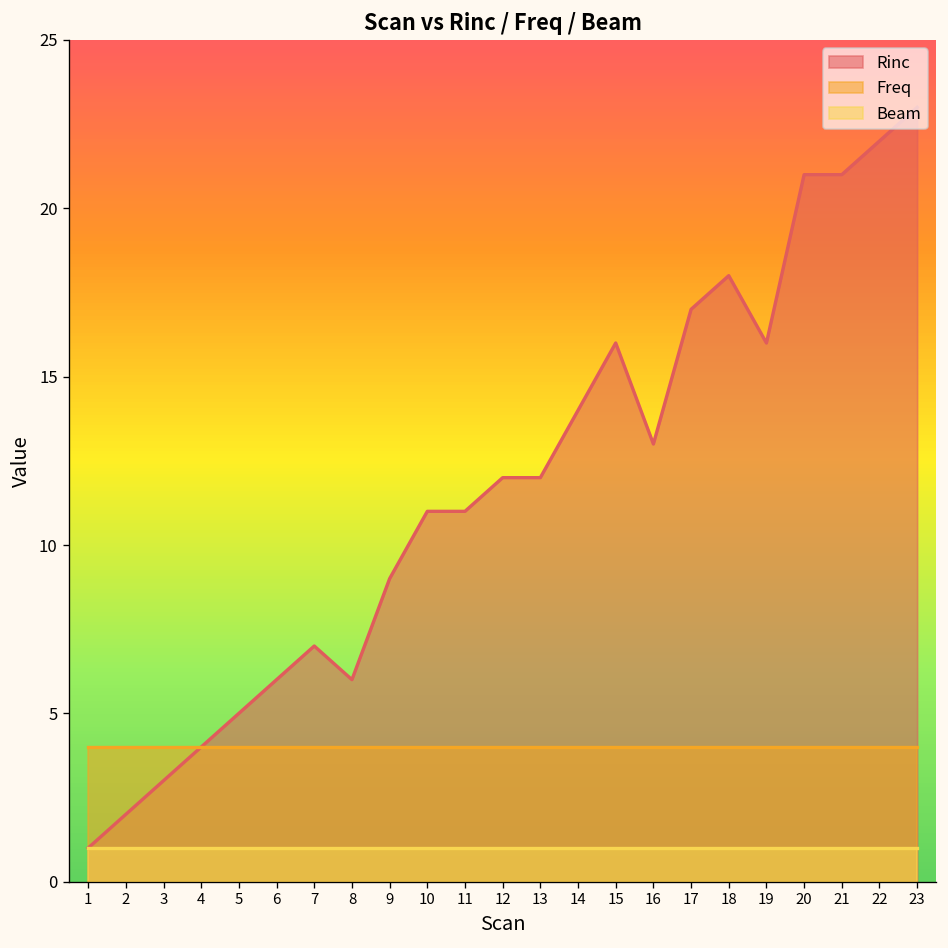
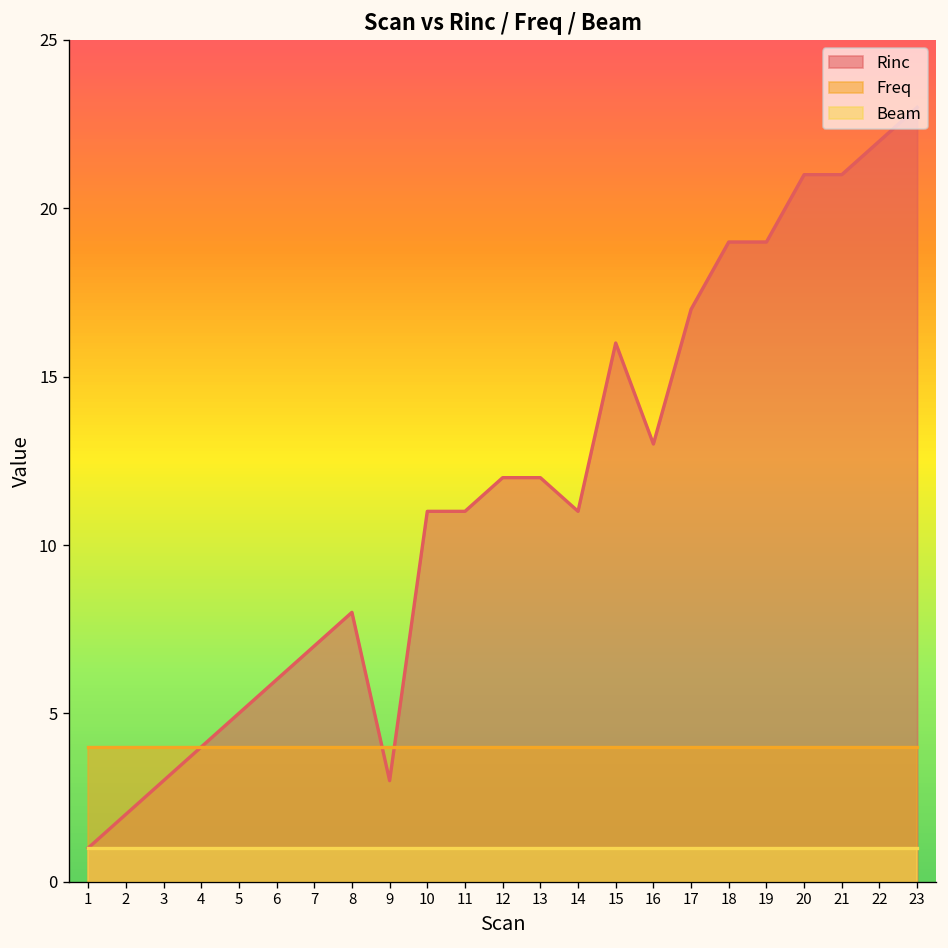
  {
    "Rinc": {
      "2": 2,
      "3": 3,
      "5": 5,
      "6": 6,
      "7": 7,
-     "8": 6,
-     "9": 9,
+     "8": 8,
+     "9": 3,
      "10": 11,
      "11": 11,
      "12": 12,
      "13": 12,
-     "14": 14,
+     "14": 11,
      "15": 16,
      "16": 13,
      "17": 17,
-     "18": 18,
-     "19": 16,
+     "18": 19,
+     "19": 19,
      "20": 21,
      "21": 21,
      "22": 22
    }
  }
